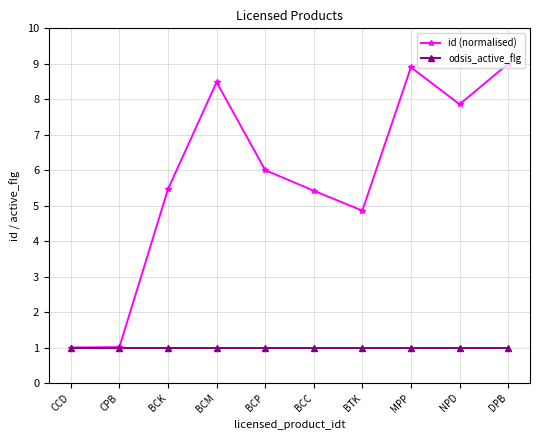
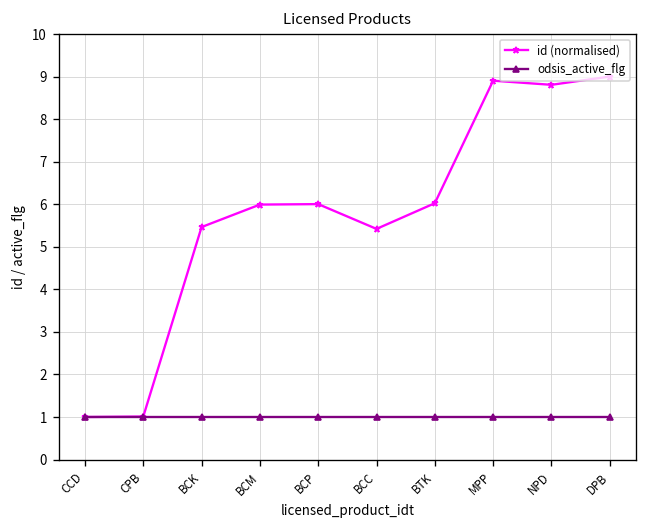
  {
    "id (normalised)": {
      "BCK": 5.5,
-     "BCM": 8.5,
+     "BCM": 6.0,
      "BCP": 6.0,
      "BCC": 5.4,
-     "BTK": 4.9,
+     "BTK": 6.0,
      "MPP": 8.9,
-     "NPD": 7.9
+     "NPD": 8.8
    },
    "odsis_active_flg": {
      "BCK": 1.0,
      "BCM": 1.0,
      "BCP": 1.0,
      "BCC": 1.0,
      "BTK": 1.0,
      "MPP": 1.0,
      "NPD": 1.0,
      "DPB": 1.0
    }
  }
